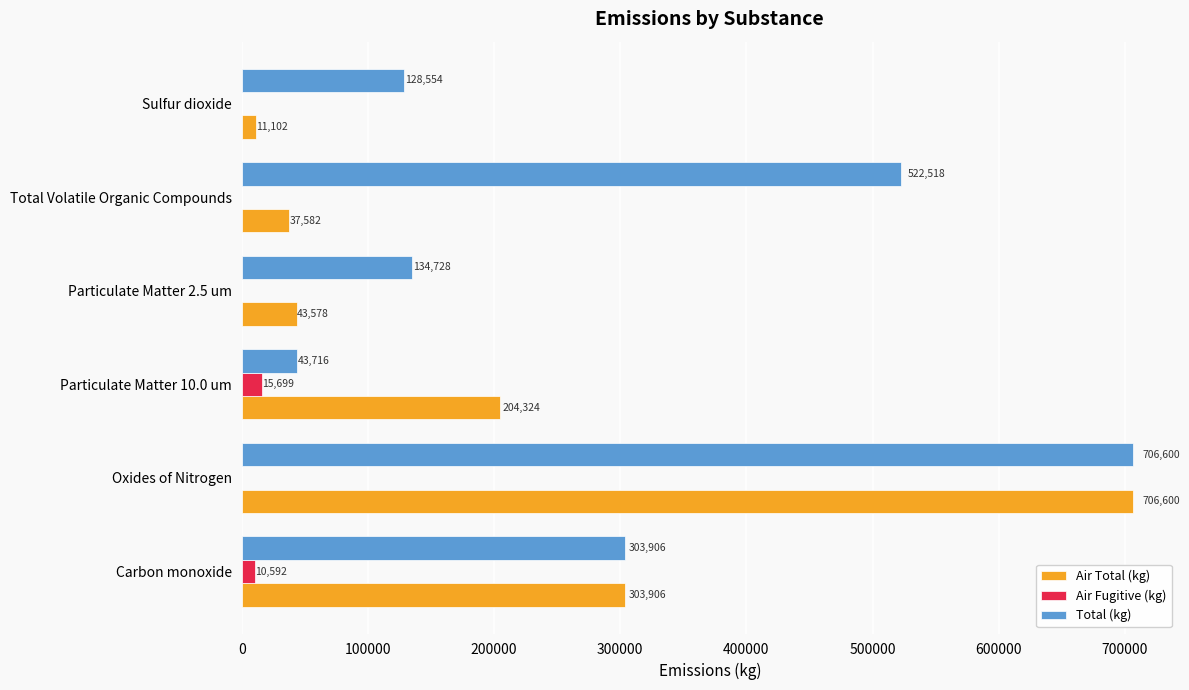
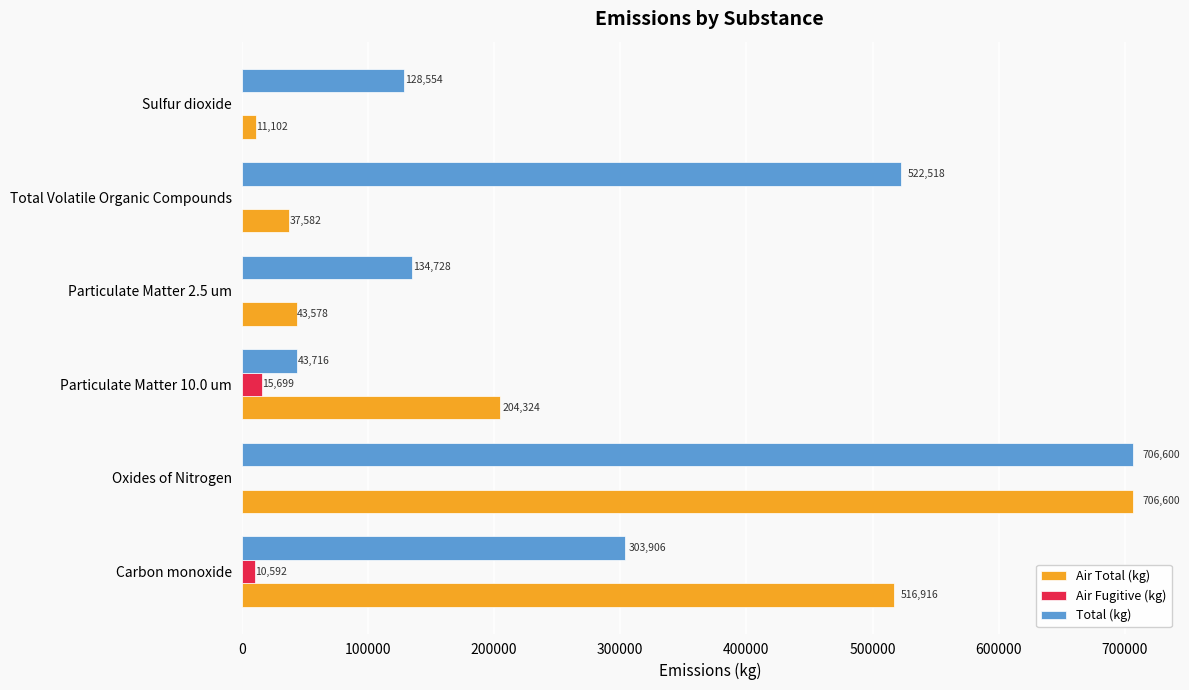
  {
    "Air Total (kg)": {
      "Sulfur dioxide": "11,102",
      "Total Volatile Organic Compounds": "37,582",
      "Particulate Matter 2.5 um": "43,578",
      "Particulate Matter 10.0 um": "204,324",
      "Oxides of Nitrogen": "706,600",
-     "Carbon monoxide": "303,906"
+     "Carbon monoxide": "516,916"
    },
    "Air Fugitive (kg)": {
      "Particulate Matter 10.0 um": "15,699",
      "Carbon monoxide": "10,592"
    },
    "Total (kg)": {
      "Sulfur dioxide": "128,554",
      "Total Volatile Organic Compounds": "522,518",
      "Particulate Matter 2.5 um": "134,728",
      "Particulate Matter 10.0 um": "43,716",
      "Oxides of Nitrogen": "706,600",
      "Carbon monoxide": "303,906"
    }
  }
